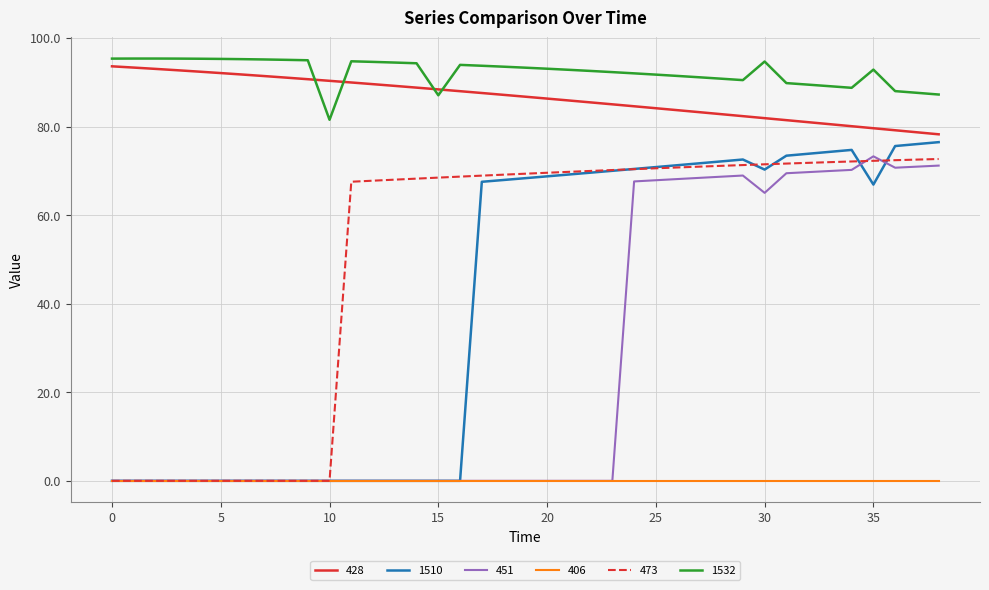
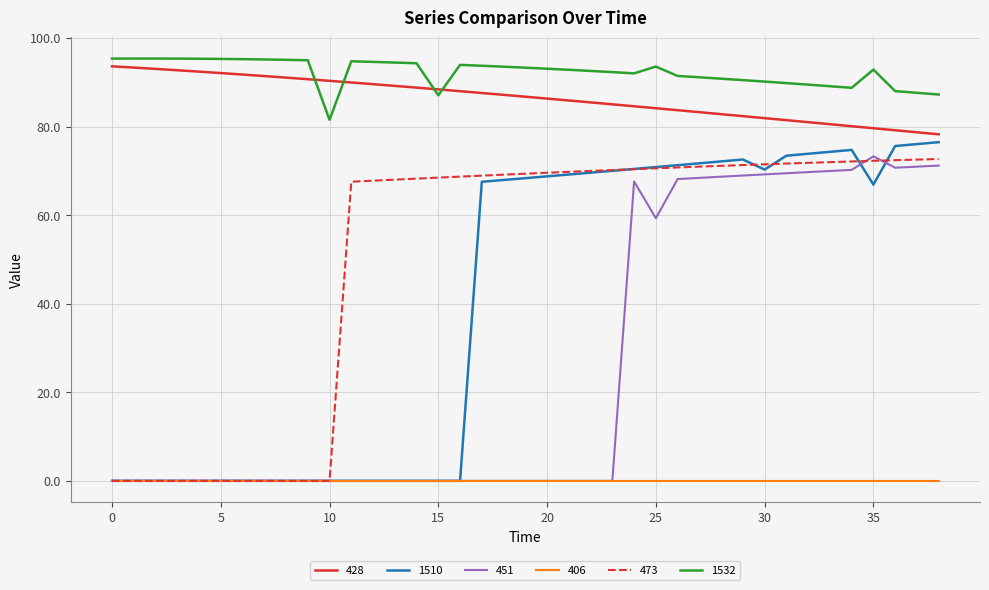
  {
    "1510": {
      "20": 69,
      "30": 70,
      "35": 67
    },
    "451": {
-     "25": 68,
-     "30": 65,
+     "25": 59,
+     "30": 69,
      "35": 73
    },
    "406": {
      "25": 0,
      "30": 0,
      "35": 0
    },
    "1532": {
      "0": 95,
      "5": 95,
      "10": 82,
      "15": 87,
      "20": 93,
-     "25": 92,
-     "30": 95,
+     "25": 94,
+     "30": 90,
      "35": 93
    }
  }
